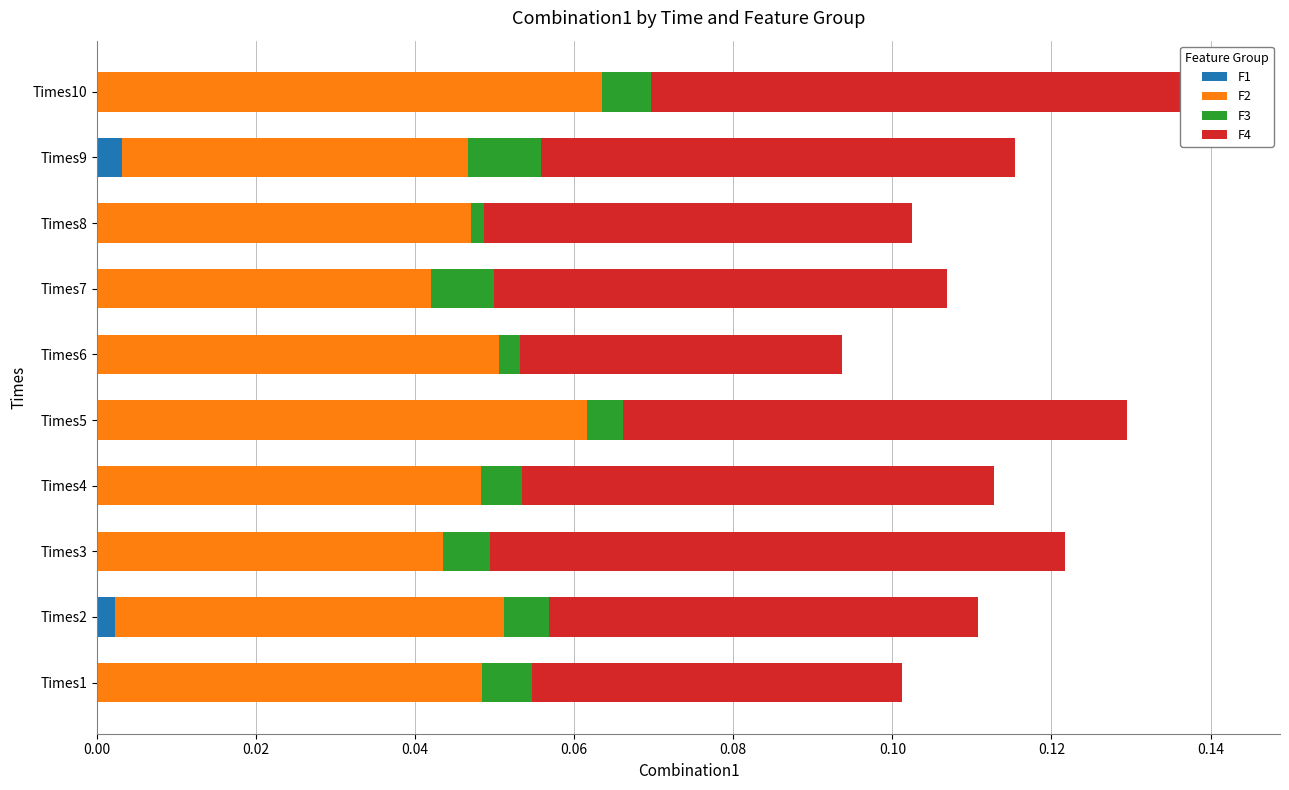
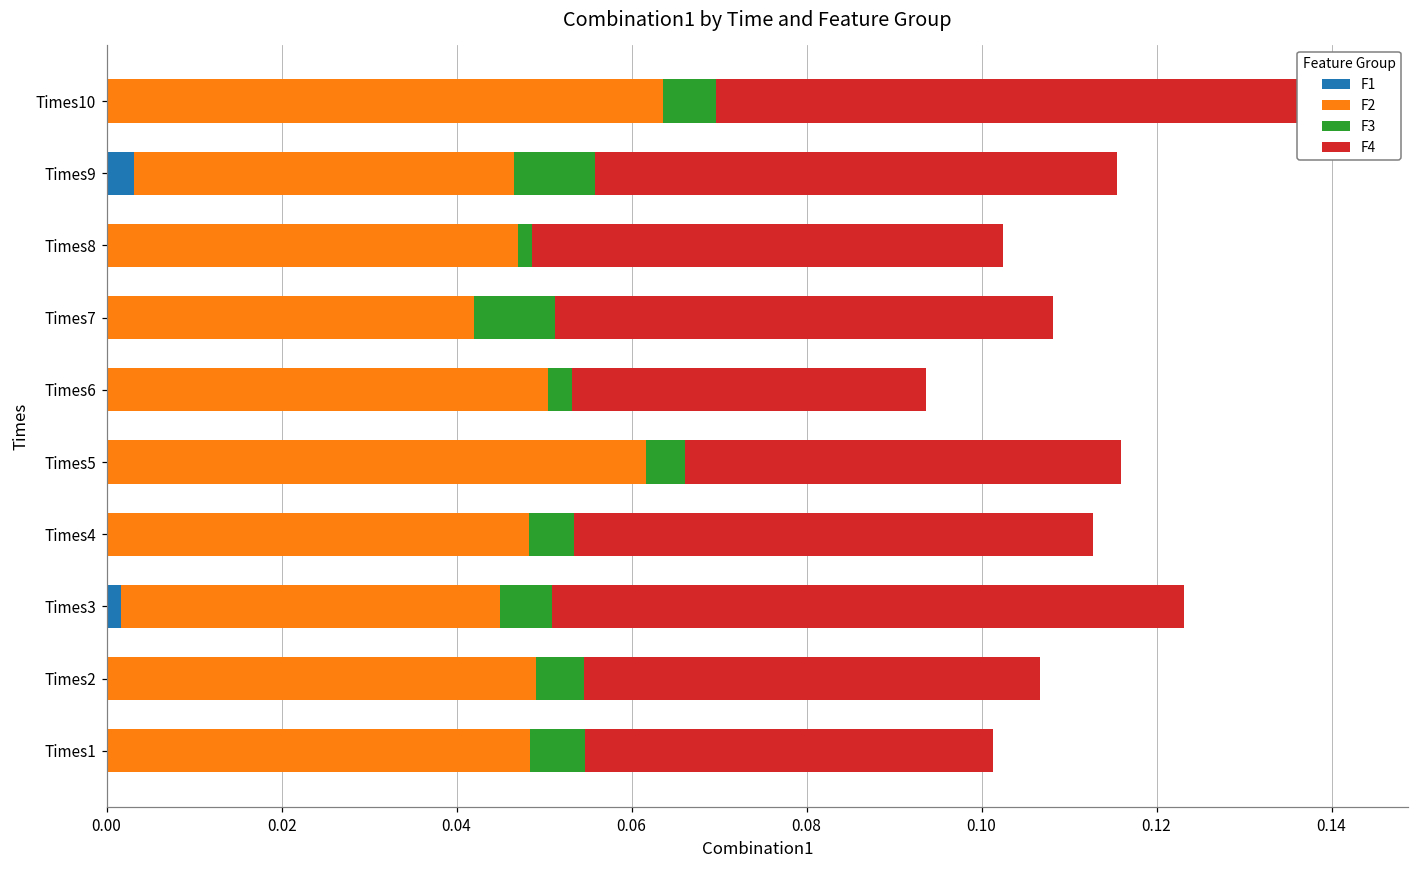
  {
    "F1": {
      "Times9": 0.003,
-     "Times3": 0.000,
-     "Times2": 0.002
+     "Times3": 0.002,
+     "Times2": 0.000
    },
    "F2": {
      "Times10": 0.063,
      "Times9": 0.043,
      "Times8": 0.047,
      "Times7": 0.042,
      "Times6": 0.050,
      "Times5": 0.061,
      "Times4": 0.048,
      "Times3": 0.043,
      "Times2": 0.049,
      "Times1": 0.048
    },
    "F3": {
      "Times10": 0.006,
      "Times9": 0.009,
      "Times8": 0.002,
-     "Times7": 0.008,
+     "Times7": 0.009,
      "Times6": 0.003,
      "Times5": 0.005,
      "Times4": 0.005,
      "Times3": 0.006,
      "Times2": 0.006,
      "Times1": 0.006
    },
    "F4": {
      "Times9": 0.060,
      "Times8": 0.054,
      "Times7": 0.057,
      "Times6": 0.040,
-     "Times5": 0.063,
+     "Times5": 0.050,
      "Times4": 0.059,
      "Times3": 0.072,
-     "Times2": 0.054,
+     "Times2": 0.052,
      "Times1": 0.047
    }
  }
